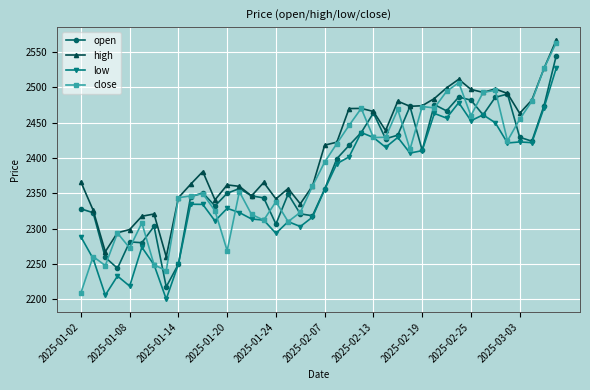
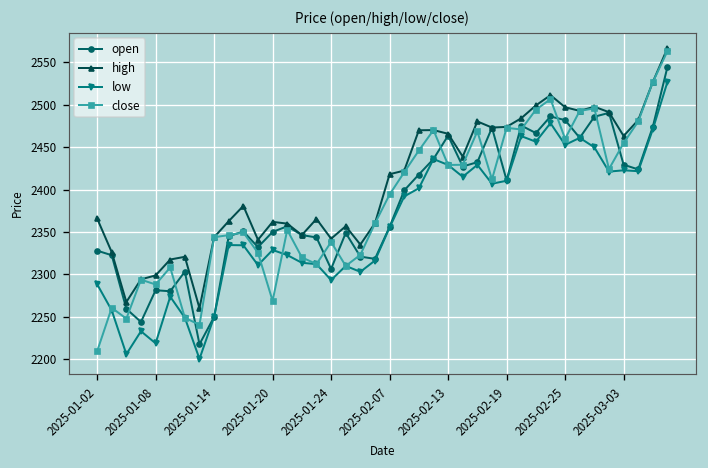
  {
    "close": {
      "2025-01-02": 2210,
-     "2025-01-08": 2270,
+     "2025-01-08": 2290,
      "2025-01-20": 2270,
      "2025-01-24": 2340,
      "2025-02-07": 2390,
      "2025-02-25": 2460,
      "2025-03-03": 2450
    }
  }
